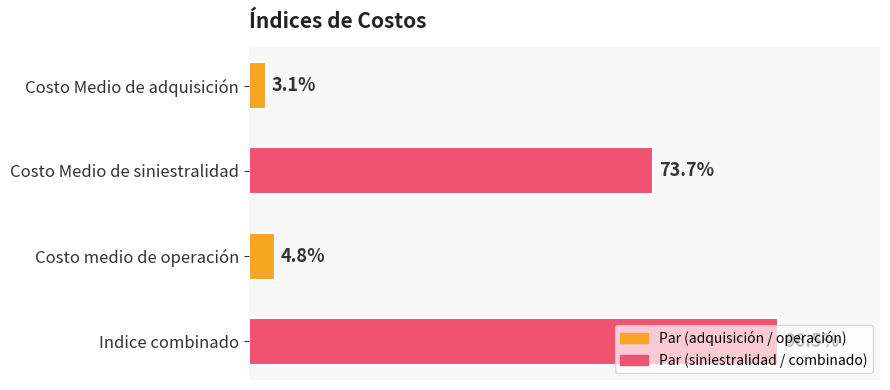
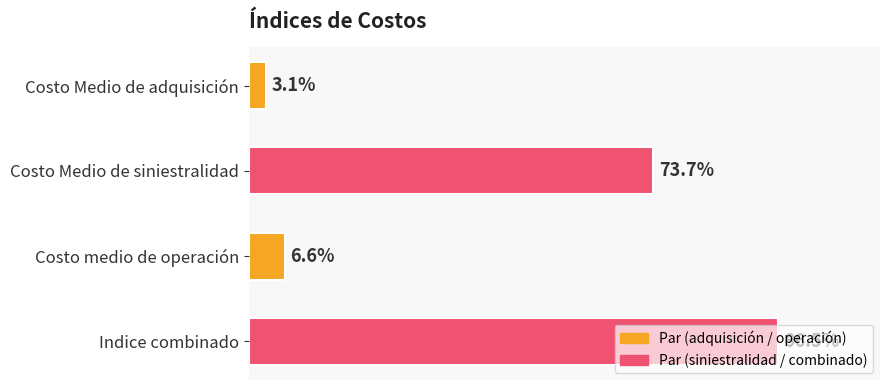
  {
    "Costo Medio de adquisición": "3.1%",
    "Costo Medio de siniestralidad": "73.7%",
-   "Costo medio de operación": "4.8%"
+   "Costo medio de operación": "6.6%"
  }
